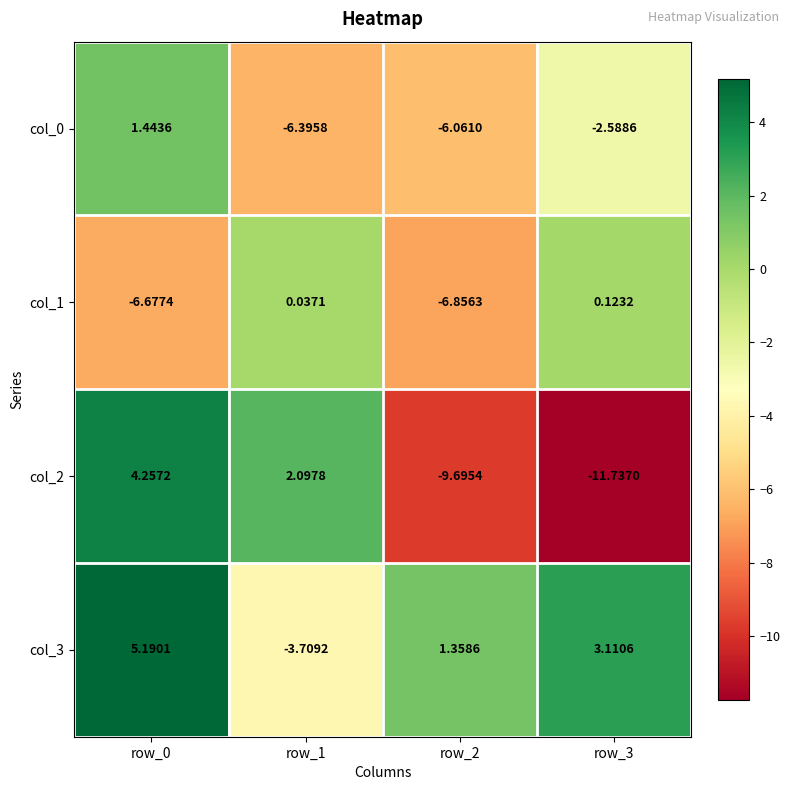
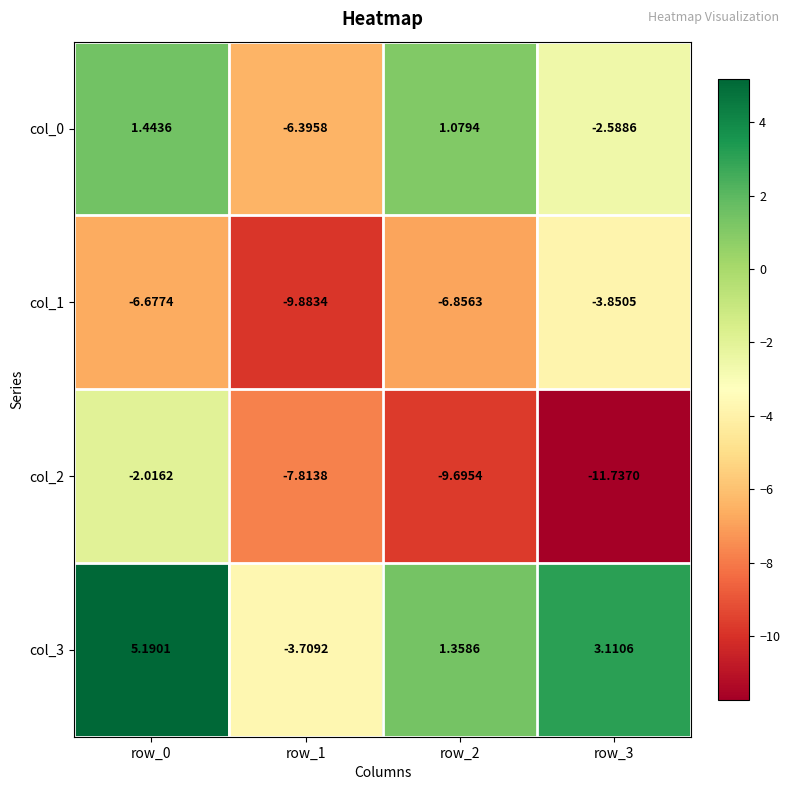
  {
    "col_0": {
      "row_0": 1.4436,
      "row_1": -6.3958,
-     "row_2": -6.0610,
+     "row_2": 1.0794,
      "row_3": -2.5886
    },
    "col_1": {
      "row_0": -6.6774,
-     "row_1": 0.0371,
+     "row_1": -9.8834,
      "row_2": -6.8563,
-     "row_3": 0.1232
+     "row_3": -3.8505
    },
    "col_2": {
-     "row_0": 4.2572,
-     "row_1": 2.0978,
+     "row_0": -2.0162,
+     "row_1": -7.8138,
      "row_2": -9.6954,
      "row_3": -11.7370
    },
    "col_3": {
      "row_0": 5.1901,
      "row_1": -3.7092,
      "row_2": 1.3586,
      "row_3": 3.1106
    }
  }
